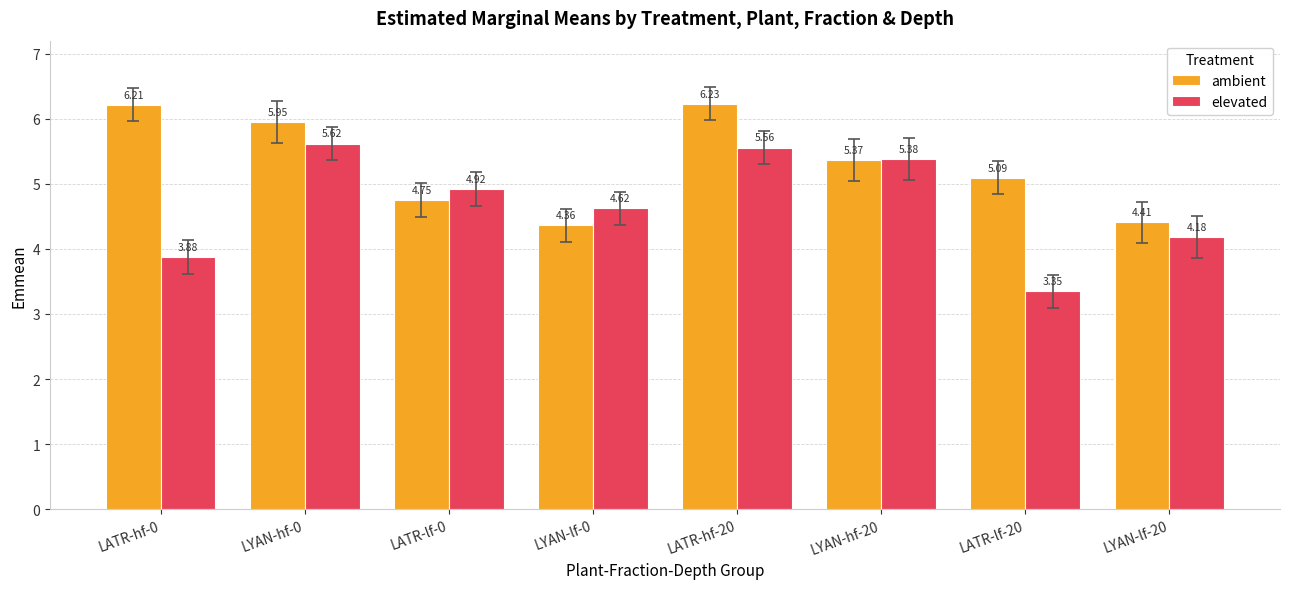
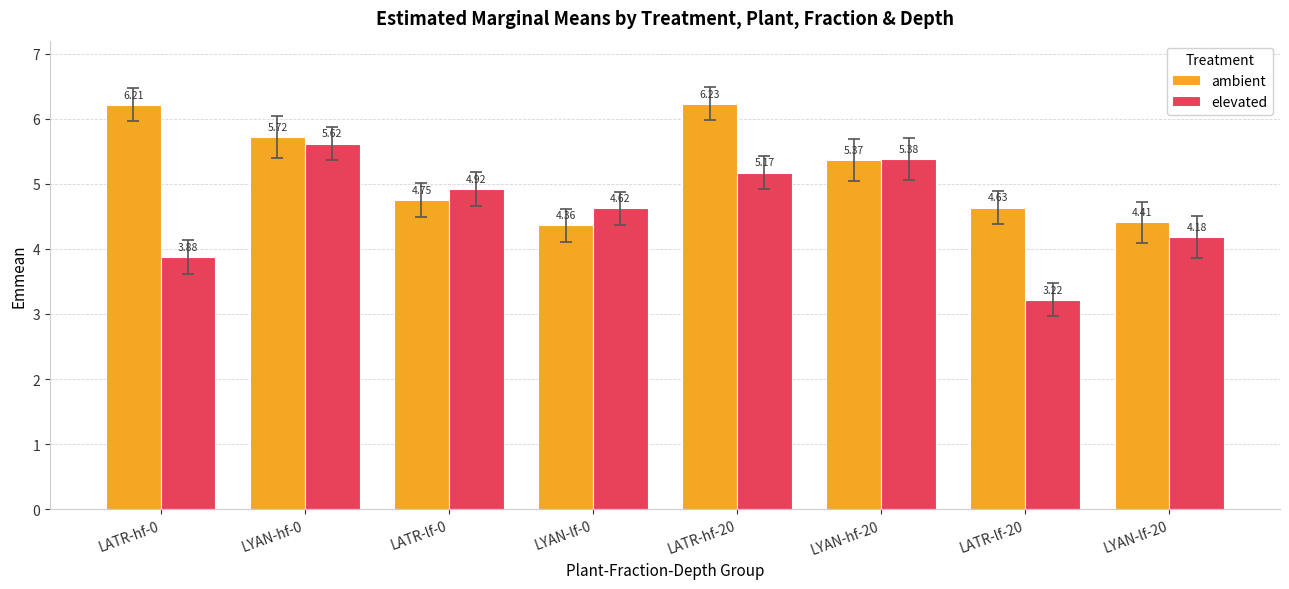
  {
    "ambient": {
-     "LYAN-hf-0": 5.95,
+     "LYAN-hf-0": 5.72,
      "LYAN-hf-20": 5.37,
-     "LATR-lf-20": 5.09,
+     "LATR-lf-20": 4.63,
      "LYAN-lf-20": 4.41
    },
    "elevated": {
-     "LATR-hf-20": 5.56,
+     "LATR-hf-20": 5.17,
      "LYAN-hf-20": 5.38,
-     "LATR-lf-20": 3.35,
+     "LATR-lf-20": 3.22,
      "LYAN-lf-20": 4.18
    }
  }
